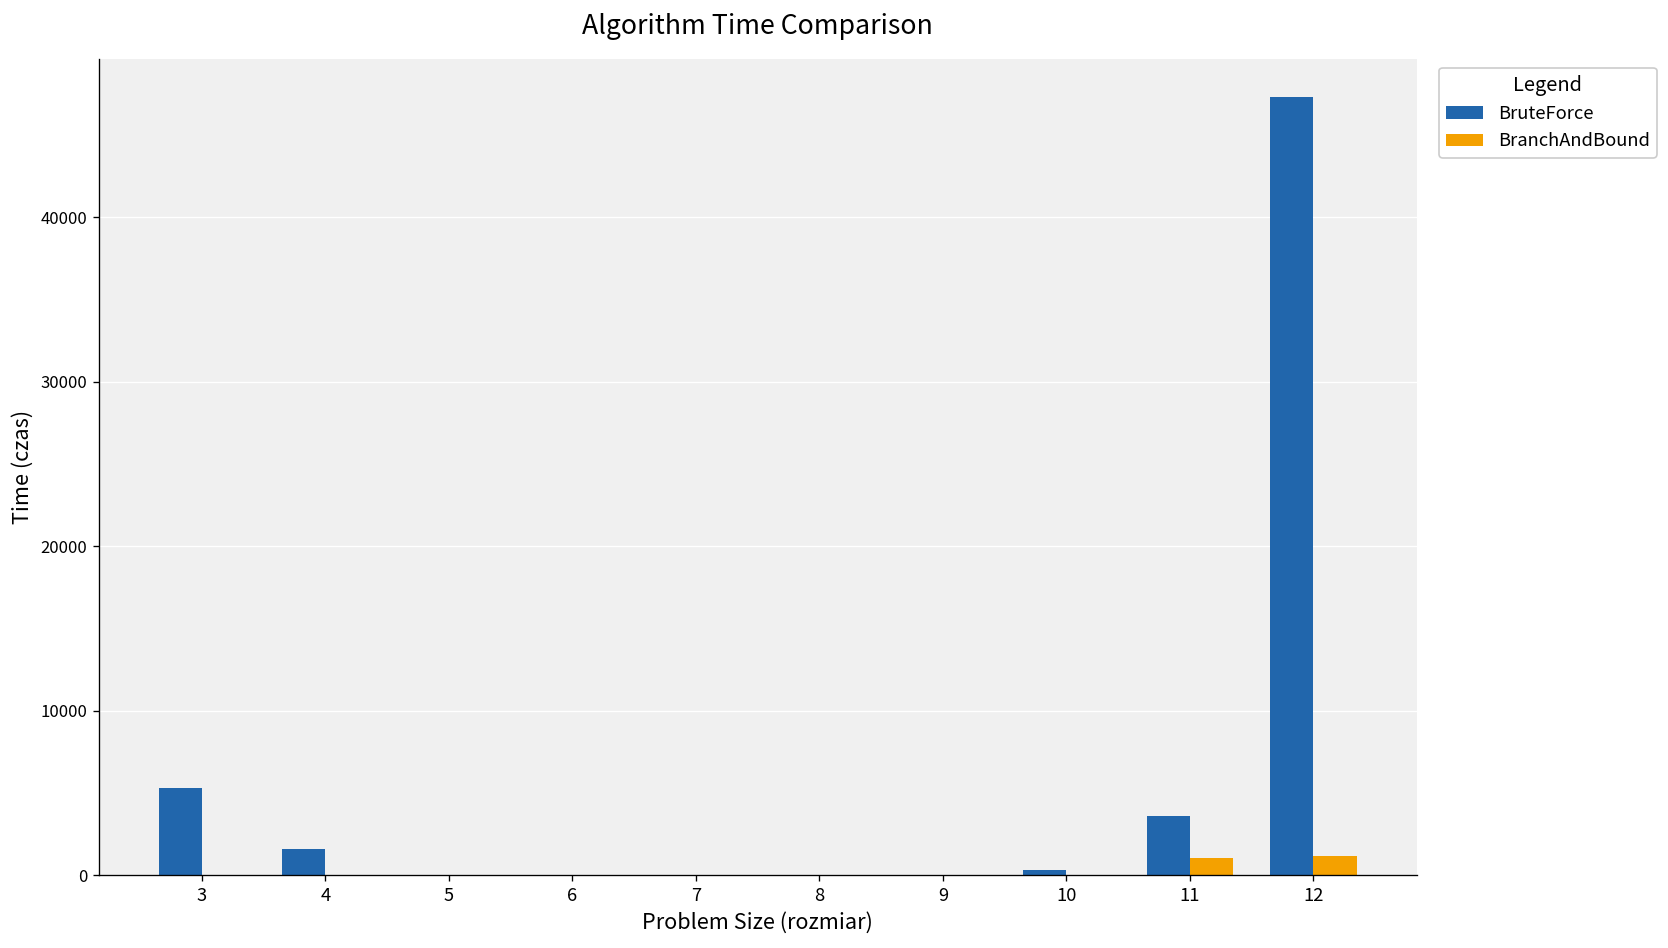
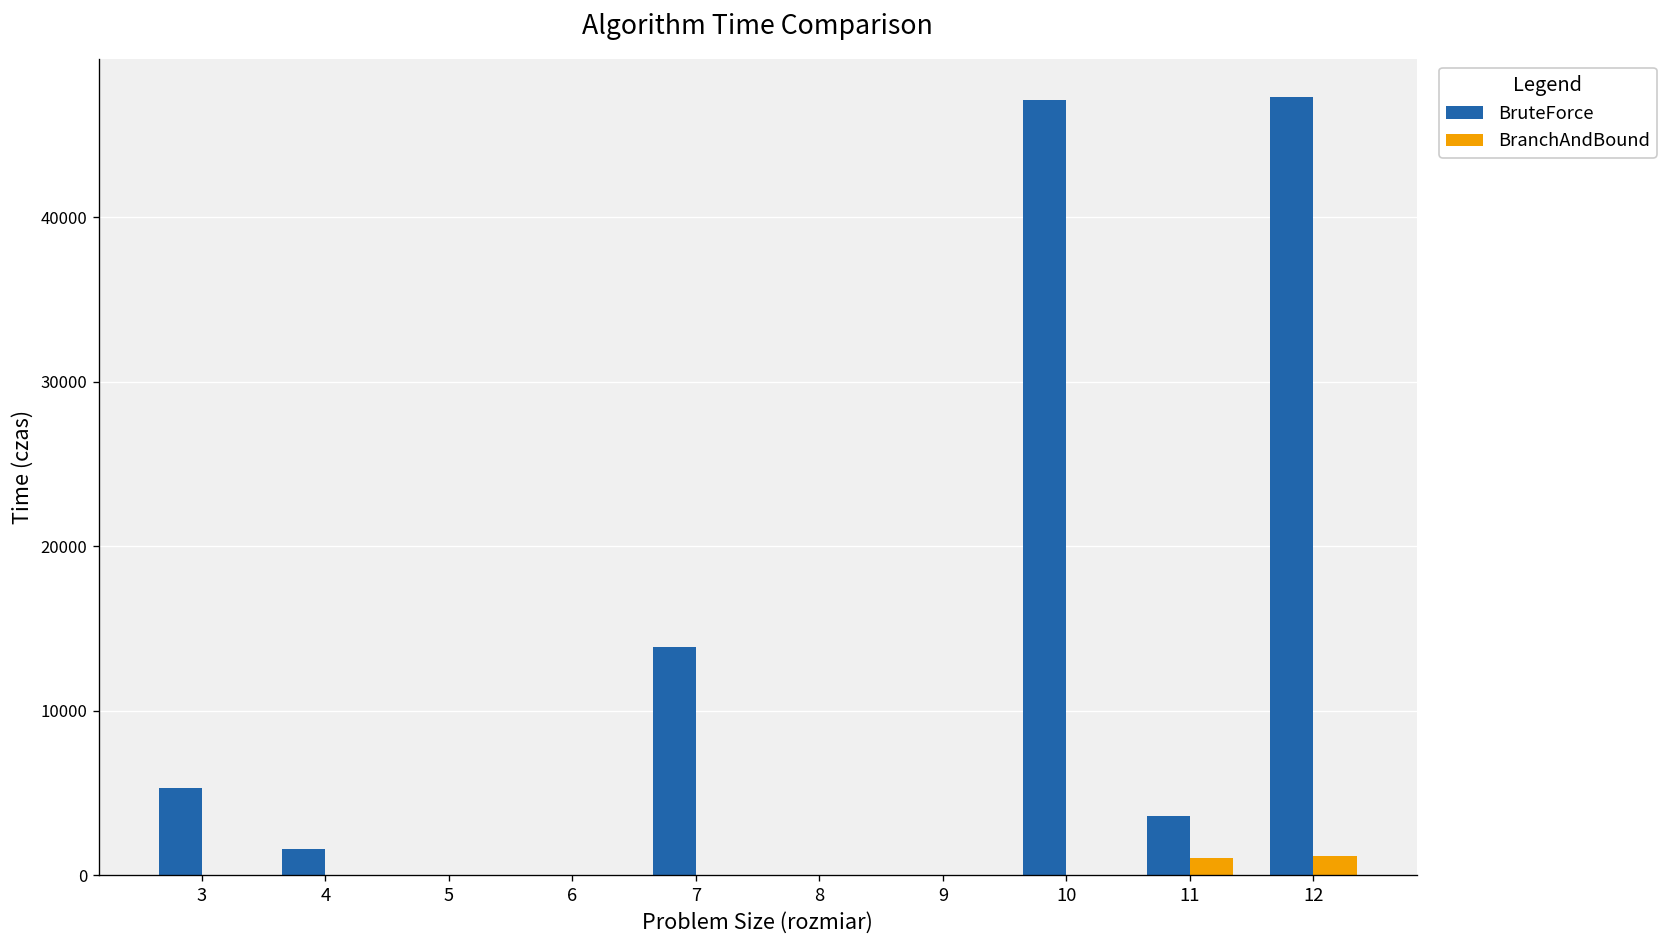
  {
    "BruteForce": {
      "3": 5300,
      "4": 1600,
-     "7": 0,
-     "10": 400,
+     "7": 13900,
+     "10": 47100,
      "11": 3600,
      "12": 47300
    },
    "BranchAndBound": {
      "11": 1000,
      "12": 1200
    }
  }
